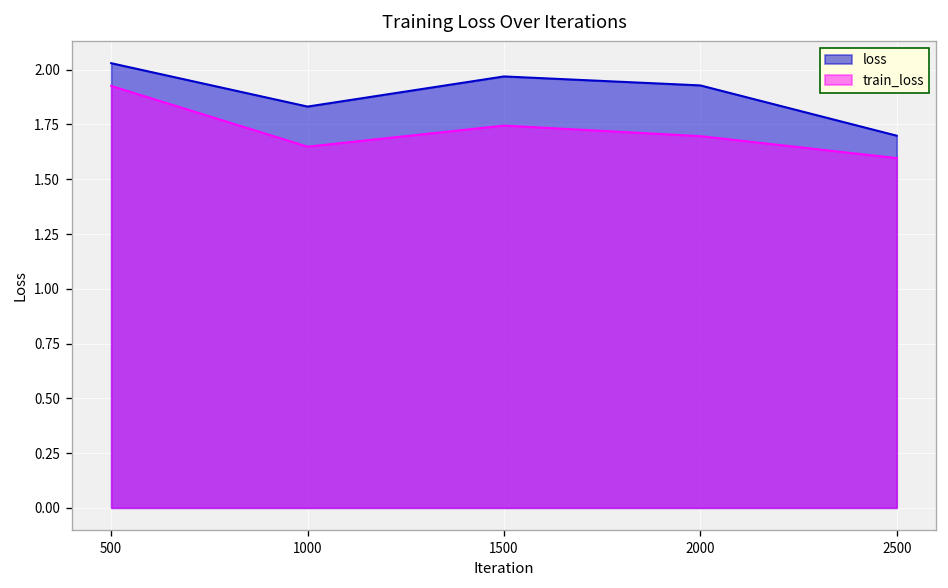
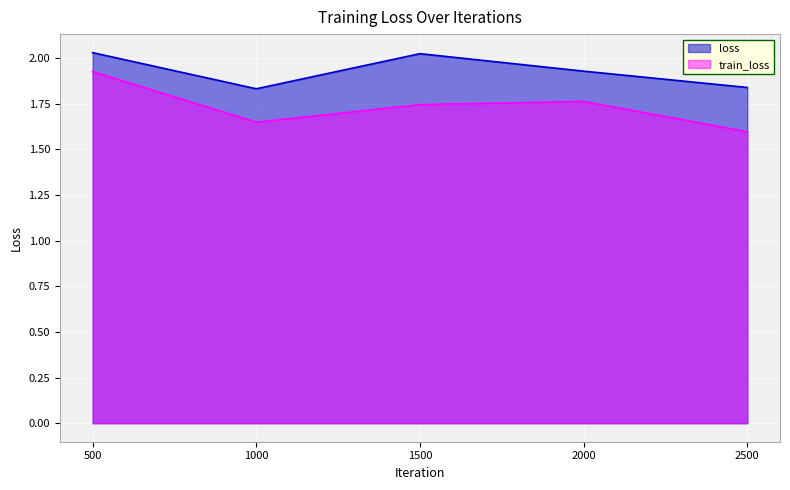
  {
    "loss": {
      "500": 2.03,
      "1000": 1.83,
-     "1500": 1.97,
+     "1500": 2.02,
      "2000": 1.93,
-     "2500": 1.70
+     "2500": 1.84
    },
    "train_loss": {
      "500": 1.93,
      "1000": 1.65,
      "1500": 1.75,
-     "2000": 1.70,
+     "2000": 1.76,
      "2500": 1.60
    }
  }
